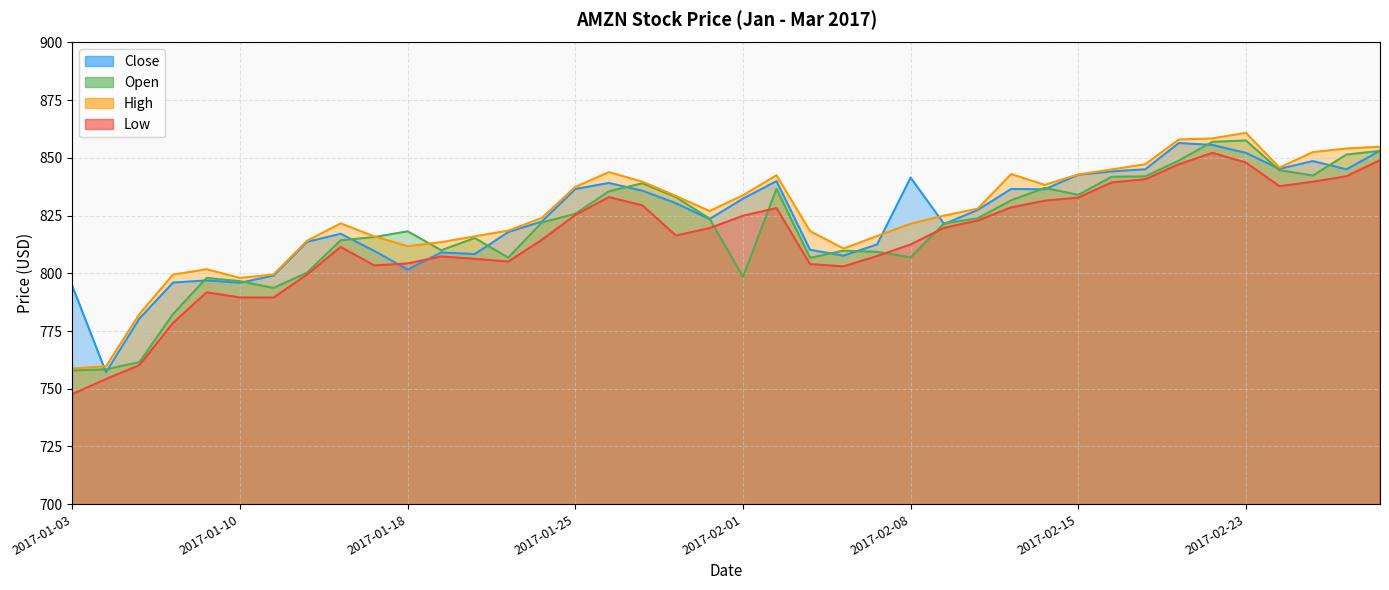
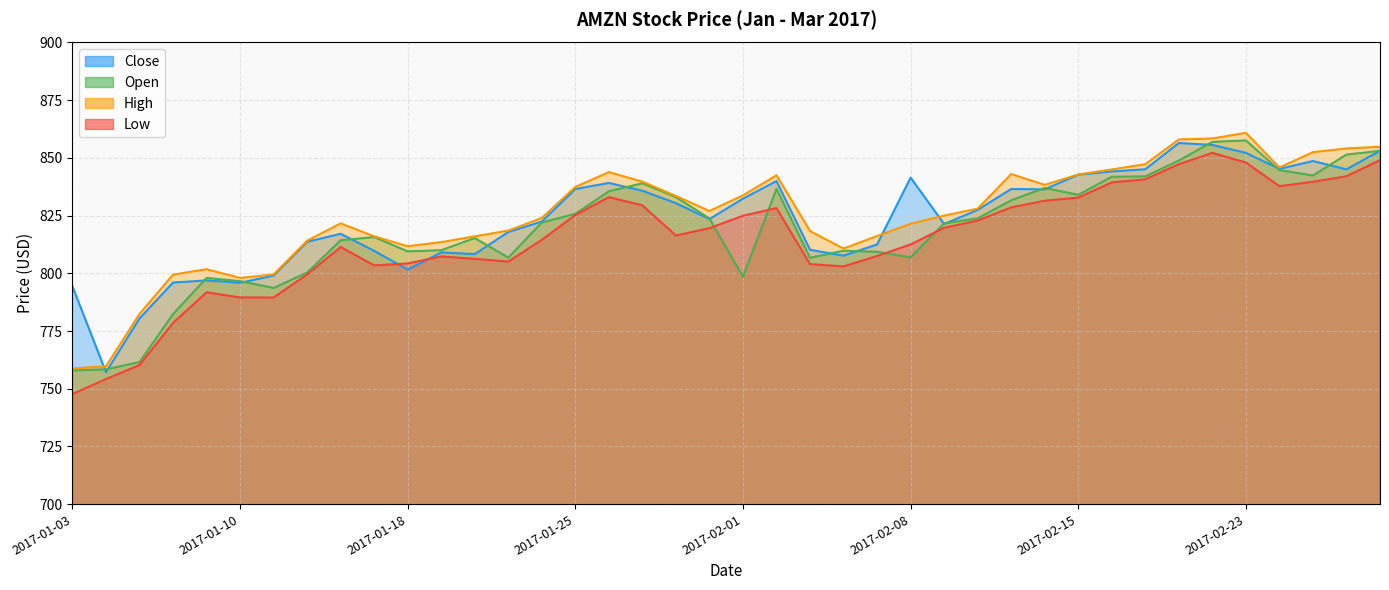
  {
    "Close": {
      "2017-01-03": 794,
      "2017-01-18": 802,
      "2017-02-01": 832,
      "2017-02-08": 841,
      "2017-02-23": 852
    },
    "Open": {
-     "2017-01-18": 818,
+     "2017-01-18": 810,
      "2017-02-01": 798,
      "2017-02-08": 807,
      "2017-02-15": 834,
      "2017-02-23": 858
    }
  }
